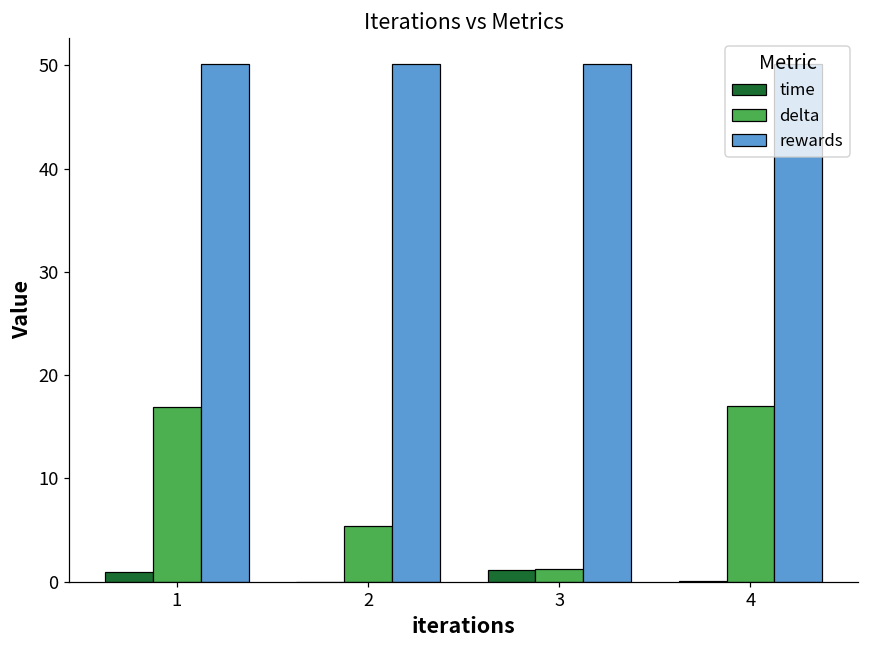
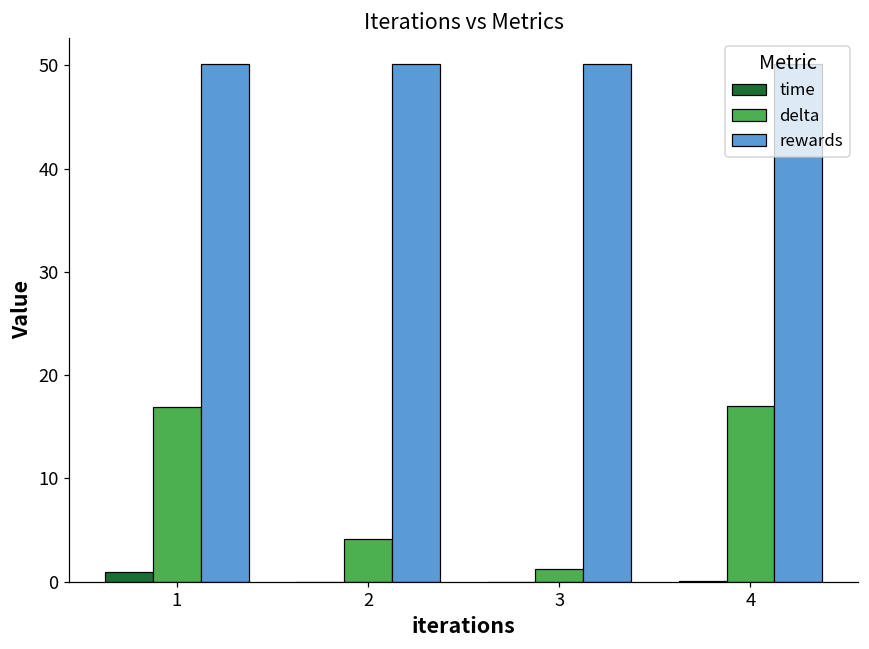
  {
    "time": {
      "1": 1,
-     "3": 1
+     "3": 0
    },
    "delta": {
      "1": 17,
-     "2": 5,
+     "2": 4,
      "3": 1,
      "4": 17
    },
    "rewards": {
      "1": 50,
      "2": 50,
      "3": 50
    }
  }
